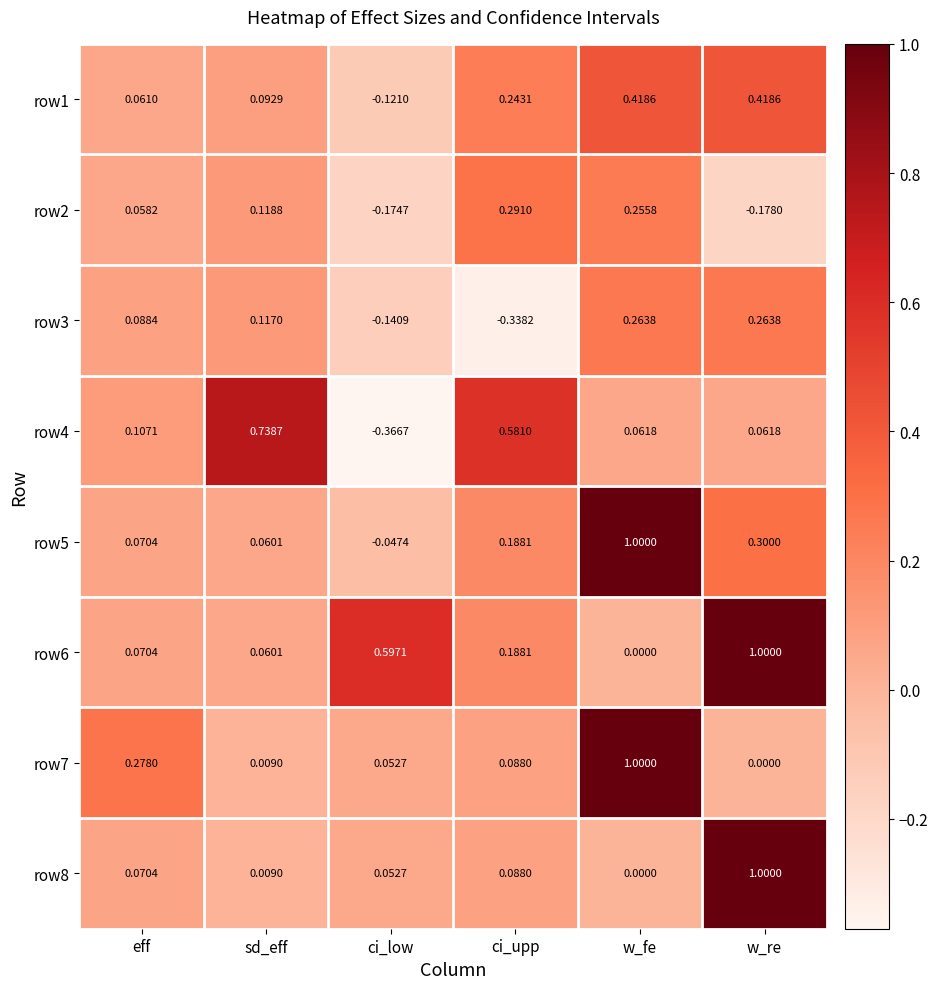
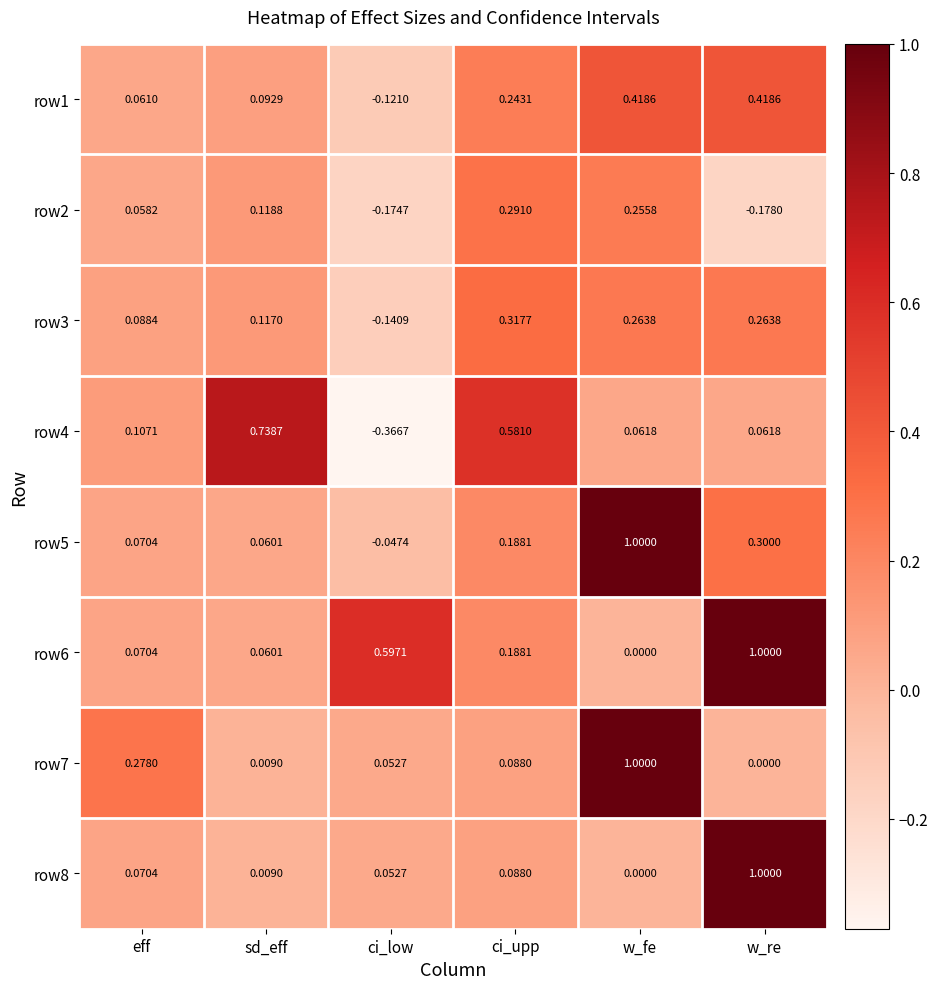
  {
    "row1": {
      "eff": 0.0610,
      "sd_eff": 0.0929,
      "ci_low": -0.1210,
      "ci_upp": 0.2431,
      "w_fe": 0.4186,
      "w_re": 0.4186
    },
    "row2": {
      "eff": 0.0582,
      "sd_eff": 0.1188,
      "ci_low": -0.1747,
      "ci_upp": 0.2910,
      "w_fe": 0.2558,
      "w_re": -0.1780
    },
    "row3": {
      "eff": 0.0884,
      "sd_eff": 0.1170,
      "ci_low": -0.1409,
-     "ci_upp": -0.3382,
+     "ci_upp": 0.3177,
      "w_fe": 0.2638,
      "w_re": 0.2638
    },
    "row4": {
      "eff": 0.1071,
      "sd_eff": 0.7387,
      "ci_low": -0.3667,
      "ci_upp": 0.5810,
      "w_fe": 0.0618,
      "w_re": 0.0618
    },
    "row5": {
      "eff": 0.0704,
      "sd_eff": 0.0601,
      "ci_low": -0.0474,
      "ci_upp": 0.1881,
      "w_fe": 1.0000,
      "w_re": 0.3000
    },
    "row6": {
      "eff": 0.0704,
      "sd_eff": 0.0601,
      "ci_low": 0.5971,
      "ci_upp": 0.1881,
      "w_fe": 0.0000,
      "w_re": 1.0000
    },
    "row7": {
      "eff": 0.2780,
      "sd_eff": 0.0090,
      "ci_low": 0.0527,
      "ci_upp": 0.0880,
      "w_fe": 1.0000,
      "w_re": 0.0000
    },
    "row8": {
      "eff": 0.0704,
      "sd_eff": 0.0090,
      "ci_low": 0.0527,
      "ci_upp": 0.0880,
      "w_fe": 0.0000,
      "w_re": 1.0000
    }
  }
